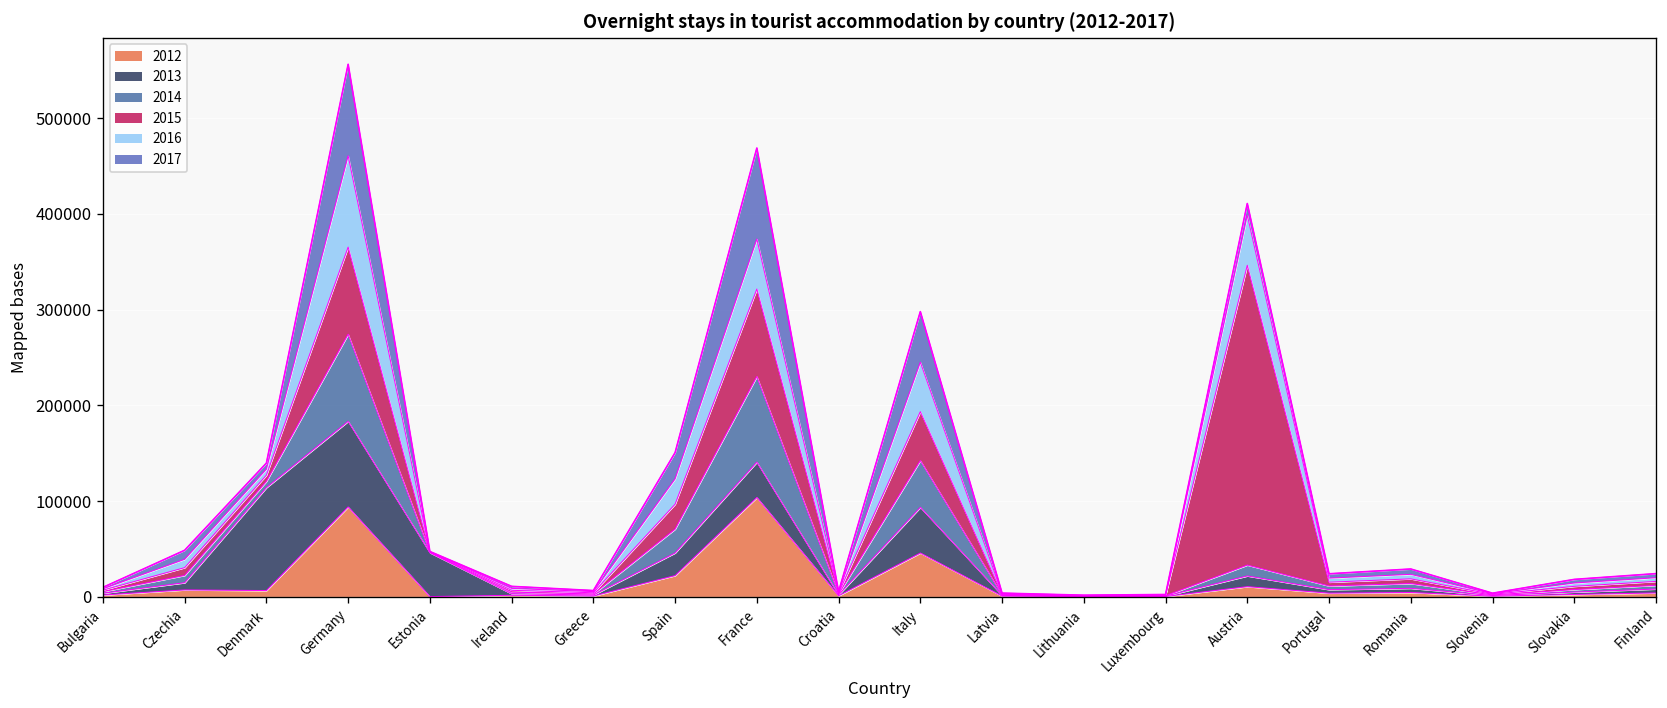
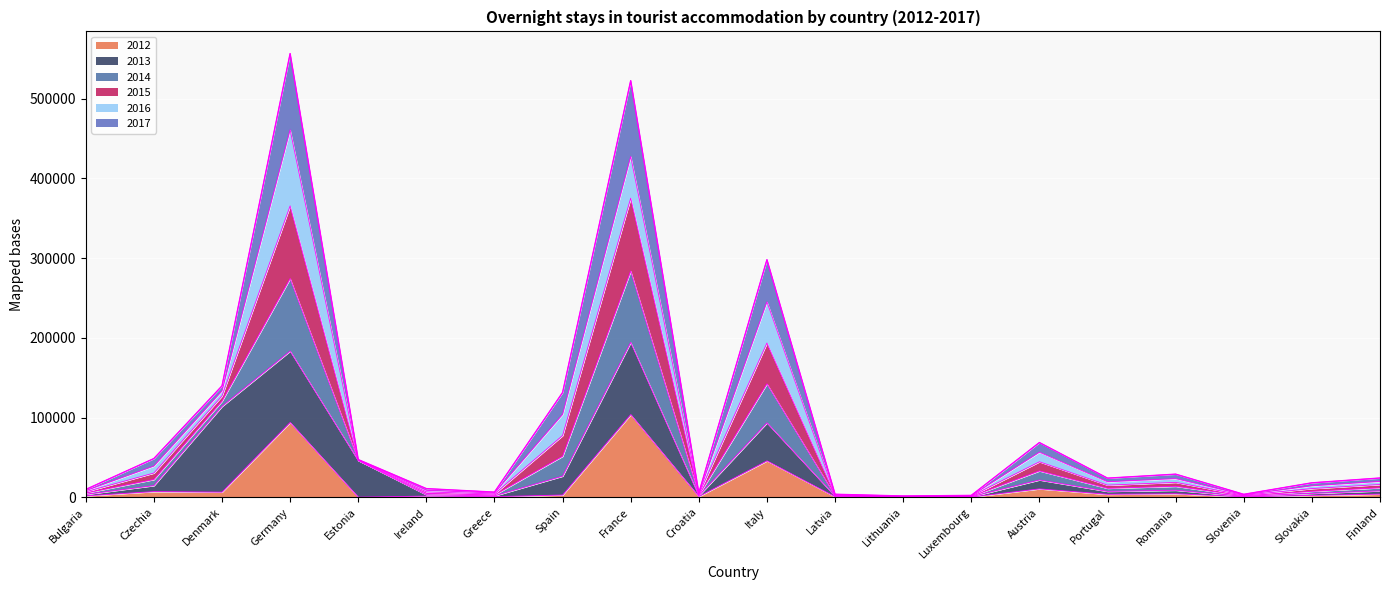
  {
    "2012": {
      "Czechia": 10000,
      "Denmark": 10000,
      "Germany": 90000,
      "Estonia": 0,
-     "Spain": 20000,
+     "Spain": 0,
      "France": 100000,
      "Italy": 50000,
      "Austria": 10000,
      "Portugal": 0,
      "Romania": 0,
      "Finland": 0
    },
    "2013": {
      "Czechia": 10000,
      "Denmark": 110000,
      "Germany": 90000,
      "Spain": 20000,
-     "France": 40000,
+     "France": 90000,
      "Italy": 50000,
      "Austria": 10000,
      "Portugal": 0,
      "Romania": 0,
      "Finland": 0
    },
    "2015": {
      "Czechia": 10000,
      "Denmark": 10000,
      "Germany": 90000,
      "Spain": 30000,
      "France": 90000,
      "Italy": 50000,
-     "Austria": 310000,
+     "Austria": 10000,
      "Portugal": 0,
      "Romania": 0,
      "Slovakia": 0,
      "Finland": 0
    },
    "2016": {
      "Czechia": 10000,
      "Denmark": 10000,
      "Germany": 100000,
      "Spain": 30000,
      "France": 50000,
      "Italy": 50000,
-     "Austria": 50000,
+     "Austria": 10000,
      "Portugal": 0,
      "Romania": 0,
      "Slovakia": 0,
      "Finland": 0
    }
  }
